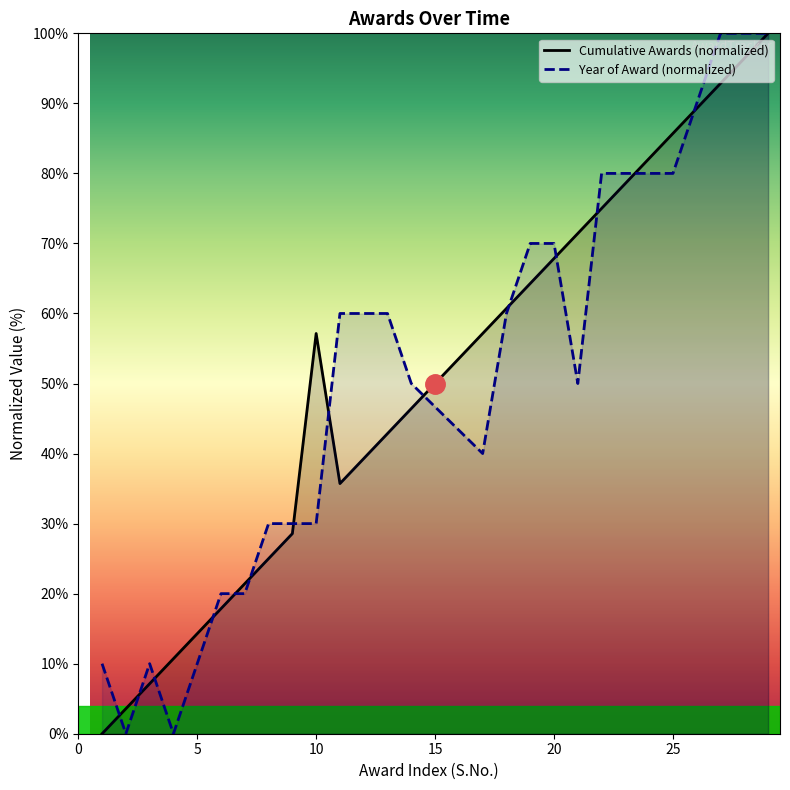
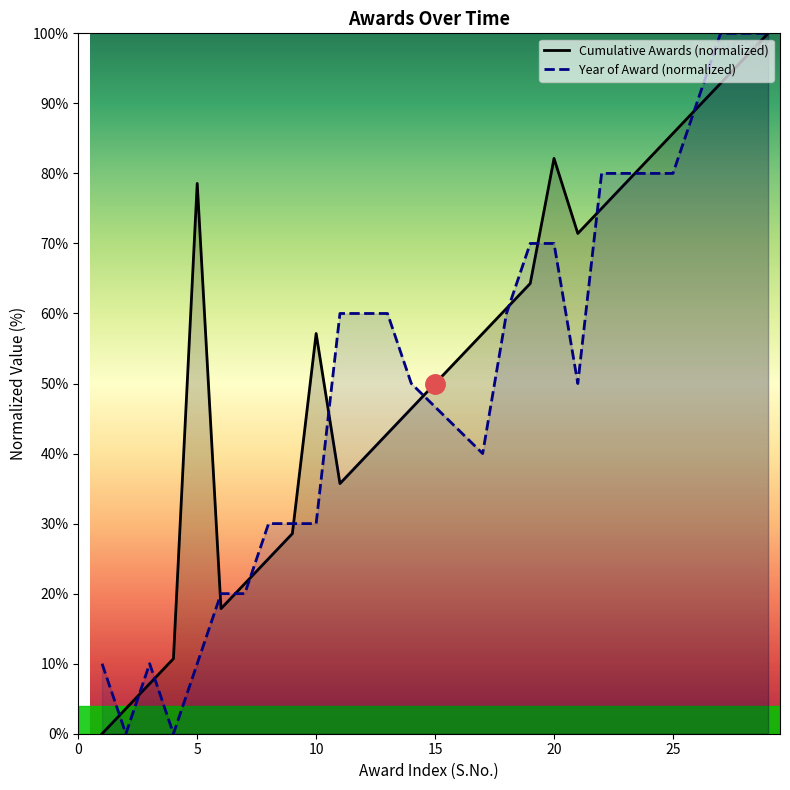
  {
    "Cumulative Awards (normalized)": {
-     "5": "14%",
+     "5": "79%",
      "10": "57%",
-     "20": "68%",
+     "20": "82%",
      "25": "86%"
    },
    "Year of Award (normalized)": {
      "5": "10%",
      "10": "30%",
      "20": "70%",
      "25": "80%"
    }
  }
